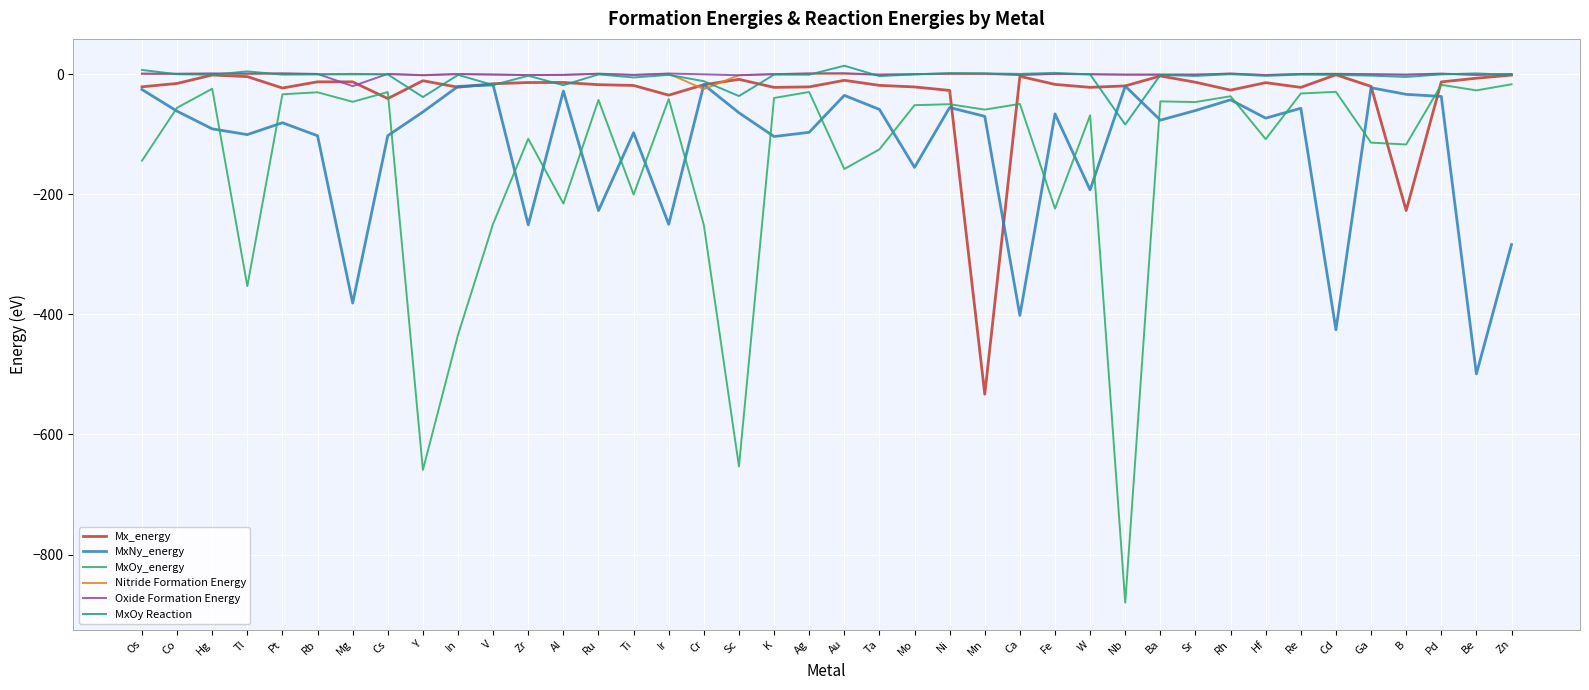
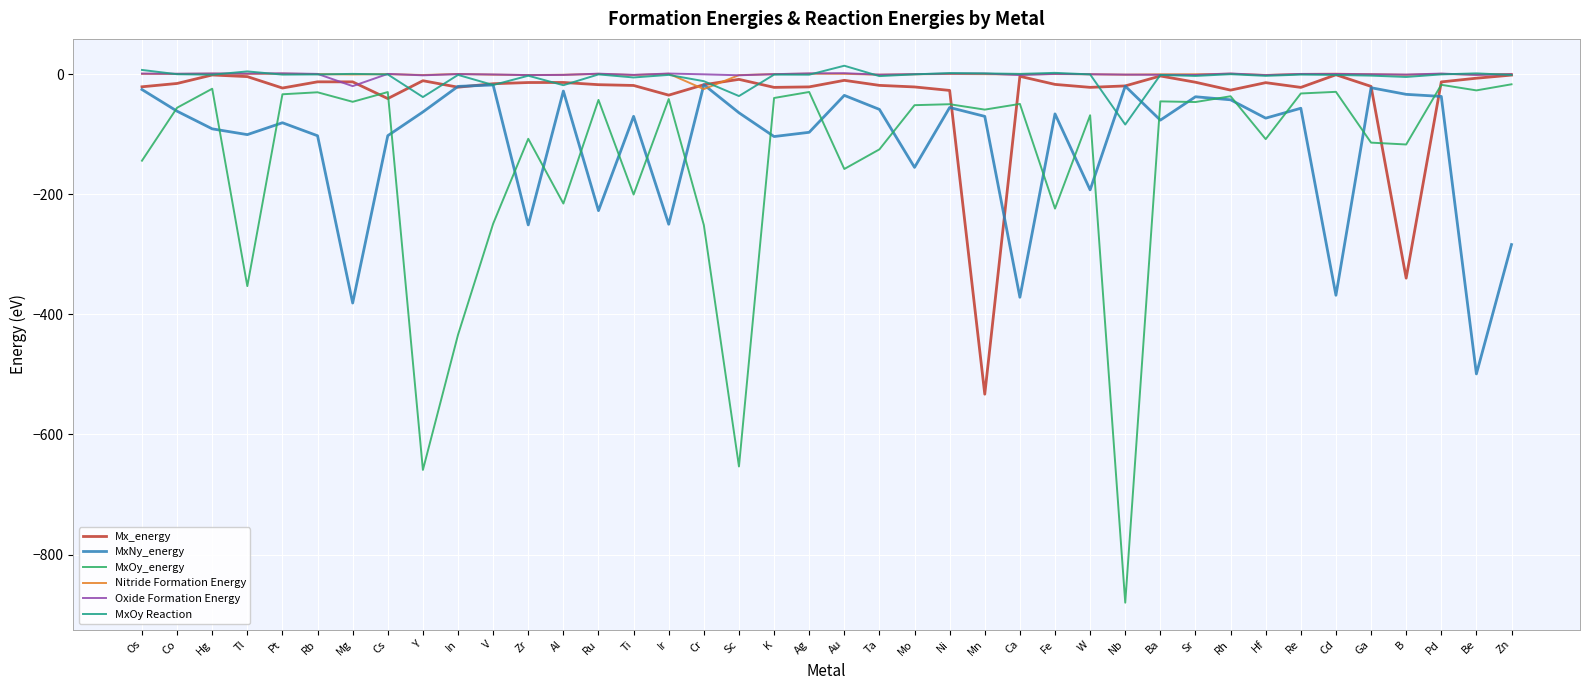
  {
    "Mx_energy": {
      "Os": -20,
      "Co": -20,
      "Tl": 0,
      "Pt": -20,
      "Rb": -10,
      "Mg": -10,
      "Cs": -40,
      "Y": -10,
      "Zr": -10,
      "Al": -10,
      "Ru": -20,
      "Ti": -20,
      "Ir": -40,
      "Sc": -10,
      "K": -20,
      "Ag": -20,
      "Au": -10,
      "Ta": -20,
      "Mo": -20,
      "Ni": -30,
      "Mn": -530,
      "Fe": -20,
      "W": -20,
      "Sr": -10,
      "Rh": -30,
      "Hf": -10,
      "Re": -20,
-     "B": -230,
+     "B": -340,
      "Pd": -10,
      "Be": -10
    },
    "MxNy_energy": {
      "Os": -30,
      "Co": -60,
      "Hg": -90,
      "Tl": -100,
      "Pt": -80,
      "Rb": -100,
      "Mg": -380,
      "Cs": -100,
      "Y": -60,
      "Zr": -250,
      "Al": -30,
      "Ru": -230,
-     "Ti": -100,
+     "Ti": -70,
      "Ir": -250,
      "Sc": -60,
      "K": -100,
      "Ag": -100,
      "Au": -40,
      "Ta": -60,
      "Mo": -160,
      "Ni": -60,
      "Mn": -70,
-     "Ca": -400,
+     "Ca": -370,
      "Fe": -70,
      "W": -190,
      "Ba": -80,
-     "Sr": -60,
+     "Sr": -40,
      "Rh": -40,
      "Hf": -70,
      "Re": -60,
-     "Cd": -430,
+     "Cd": -370,
      "B": -30,
      "Pd": -40,
      "Be": -500,
      "Zn": -280
    },
    "Nitride Formation Energy": {
      "Cr": -20
    },
    "Oxide Formation Energy": {
      "Mg": -20,
      "Cr": 0
    }
  }
